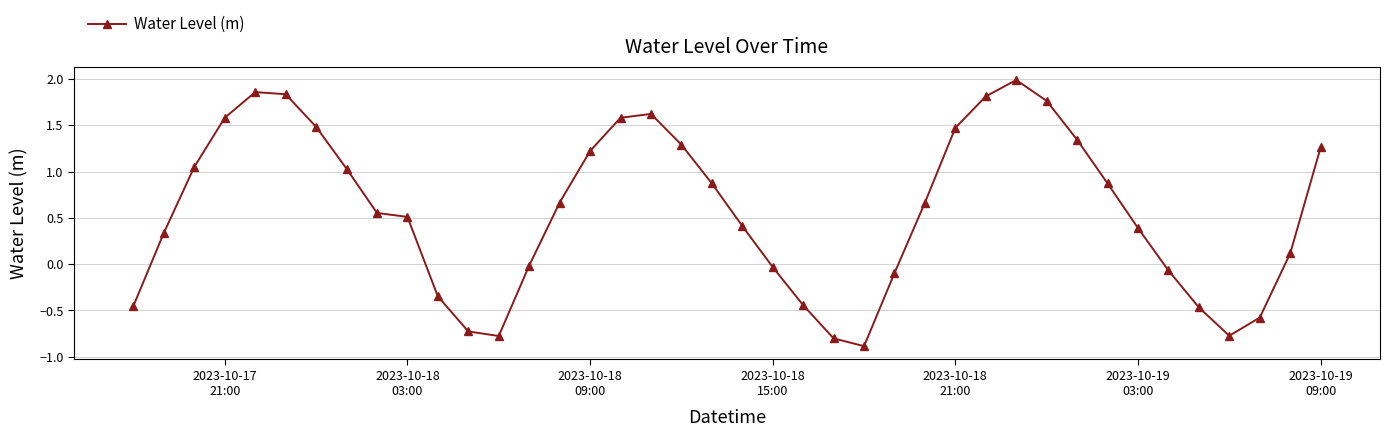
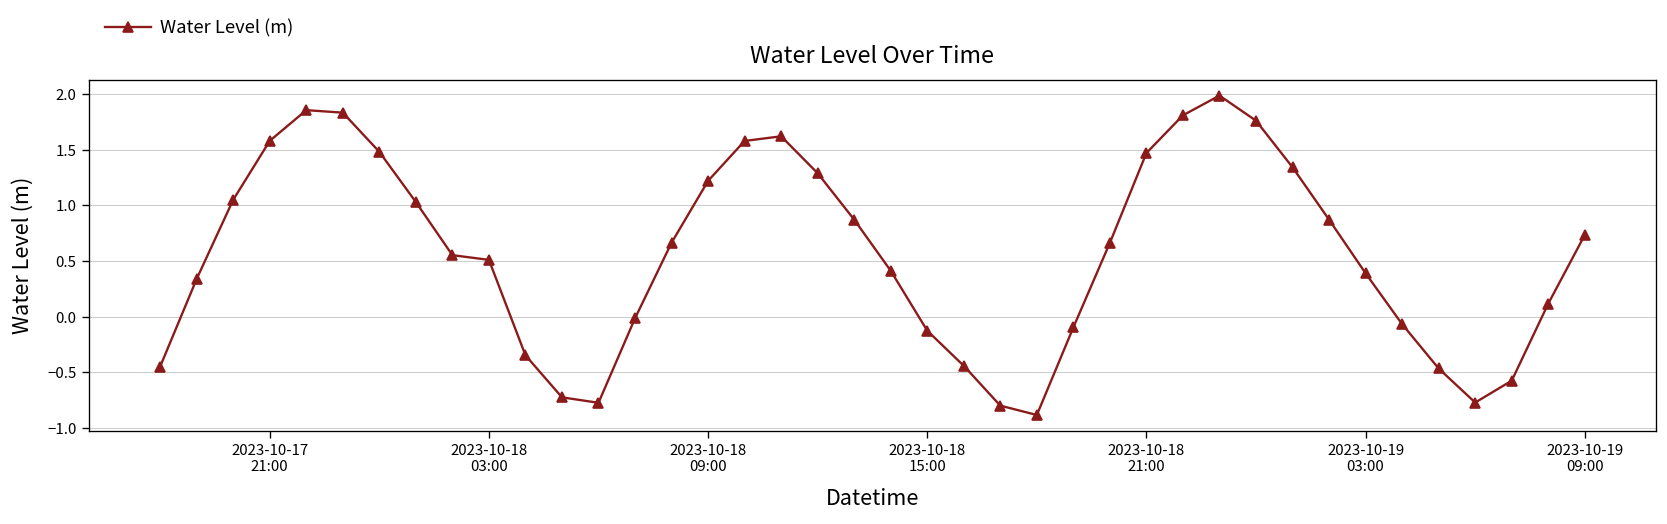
  {
    "2023-10-17 21:00": 1.6,
    "2023-10-18 03:00": 0.5,
    "2023-10-18 09:00": 1.2,
-   "2023-10-18 15:00": 0.0,
+   "2023-10-18 15:00": -0.1,
    "2023-10-18 21:00": 1.5,
    "2023-10-19 03:00": 0.4,
-   "2023-10-19 09:00": 1.3
+   "2023-10-19 09:00": 0.7
  }
